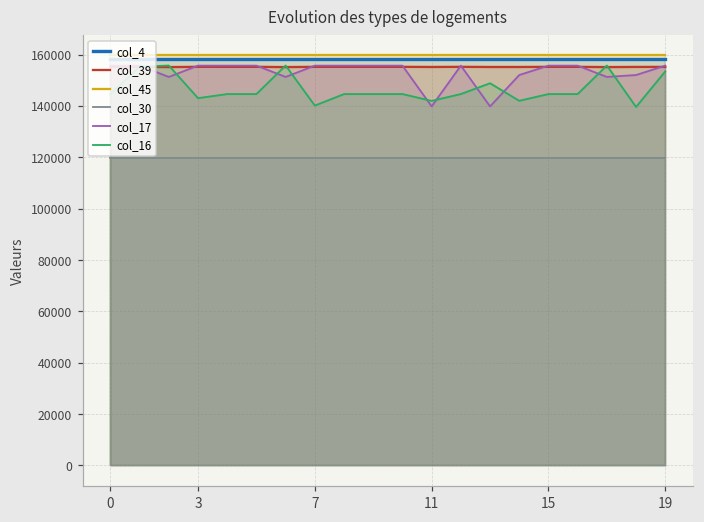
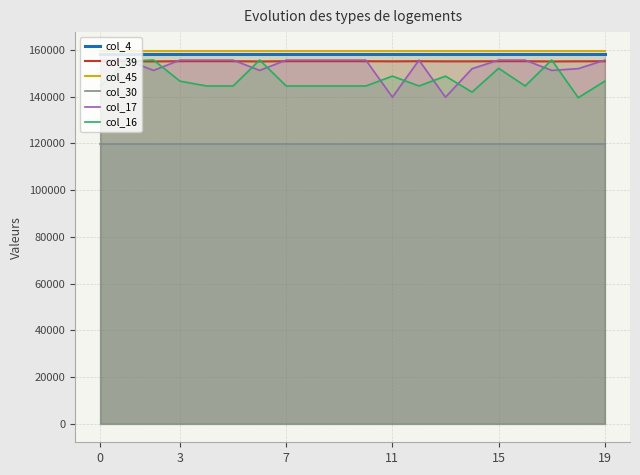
  {
    "col_4": {
      "3": 158000,
      "7": 158000,
      "11": 158000,
      "15": 158000,
      "19": 158000
    },
    "col_39": {
      "11": 155000
    },
    "col_45": {
      "3": 160000,
      "7": 160000,
      "11": 160000,
      "15": 160000,
      "19": 160000
    },
    "col_30": {
      "0": 120000,
      "3": 120000,
      "7": 120000,
      "11": 120000,
      "15": 120000,
      "19": 120000
    },
    "col_17": {
      "11": 140000
    },
    "col_16": {
-     "3": 143000,
-     "7": 140000,
-     "11": 142000,
-     "15": 145000,
-     "19": 153000
+     "3": 147000,
+     "7": 145000,
+     "11": 149000,
+     "15": 152000,
+     "19": 147000
    }
  }
